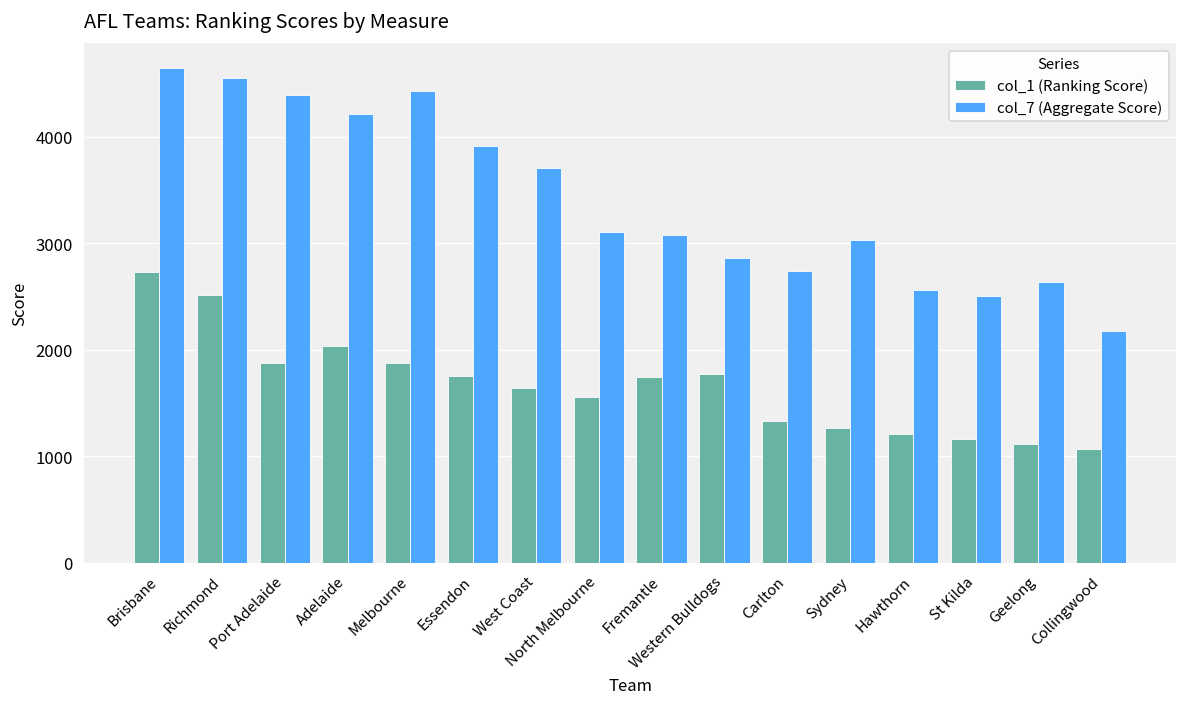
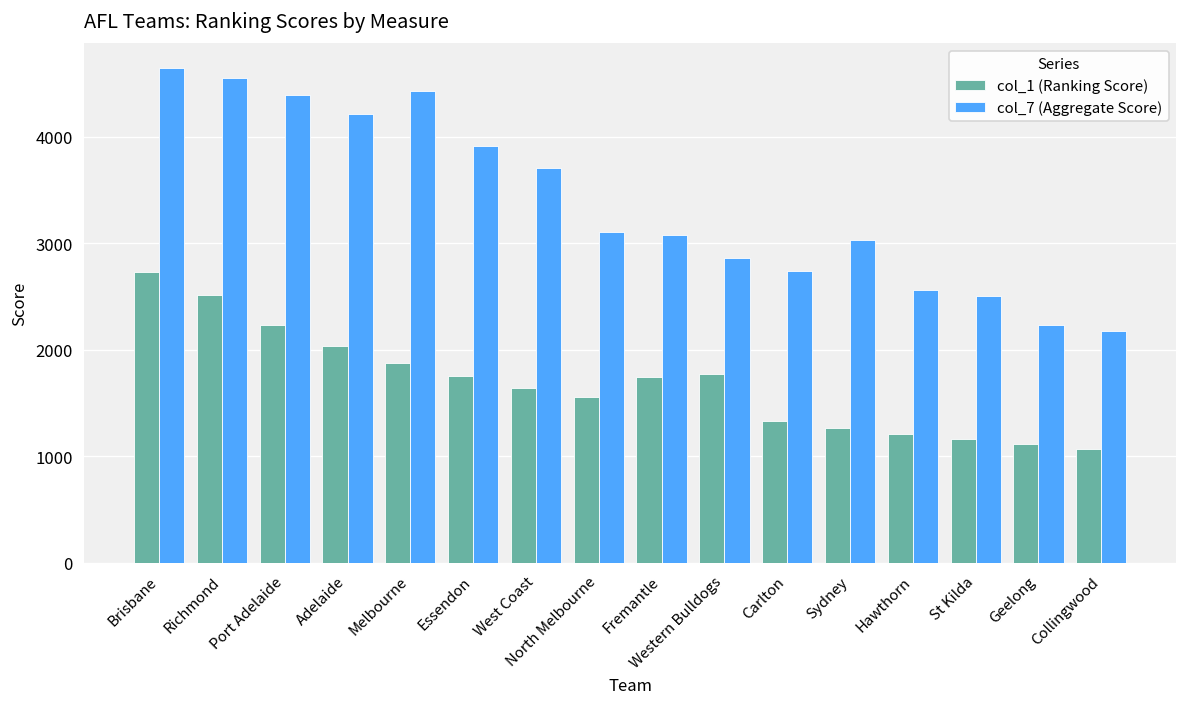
  {
    "col_1 (Ranking Score)": {
      "Brisbane": 2700,
      "Richmond": 2500,
-     "Port Adelaide": 1900,
+     "Port Adelaide": 2200,
      "Adelaide": 2000,
      "Melbourne": 1900,
      "Essendon": 1800,
      "West Coast": 1600,
      "North Melbourne": 1600,
      "Fremantle": 1700,
      "Western Bulldogs": 1800,
      "Carlton": 1300,
      "Sydney": 1300,
      "Hawthorn": 1200,
      "St Kilda": 1200,
      "Geelong": 1100,
      "Collingwood": 1100
    },
    "col_7 (Aggregate Score)": {
      "Brisbane": 4600,
      "Richmond": 4600,
      "Port Adelaide": 4400,
      "Adelaide": 4200,
      "Melbourne": 4400,
      "Essendon": 3900,
      "West Coast": 3700,
      "North Melbourne": 3100,
      "Fremantle": 3100,
      "Western Bulldogs": 2900,
      "Carlton": 2700,
      "Sydney": 3000,
      "Hawthorn": 2600,
      "St Kilda": 2500,
-     "Geelong": 2600,
+     "Geelong": 2200,
      "Collingwood": 2200
    }
  }
